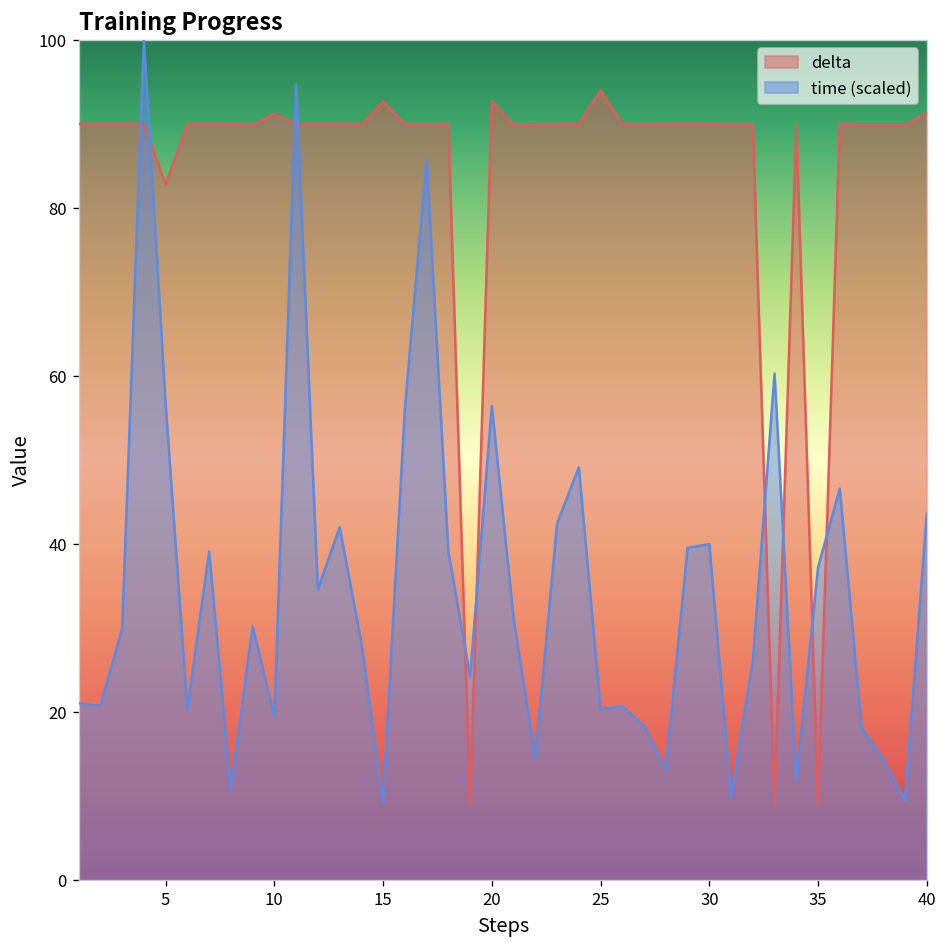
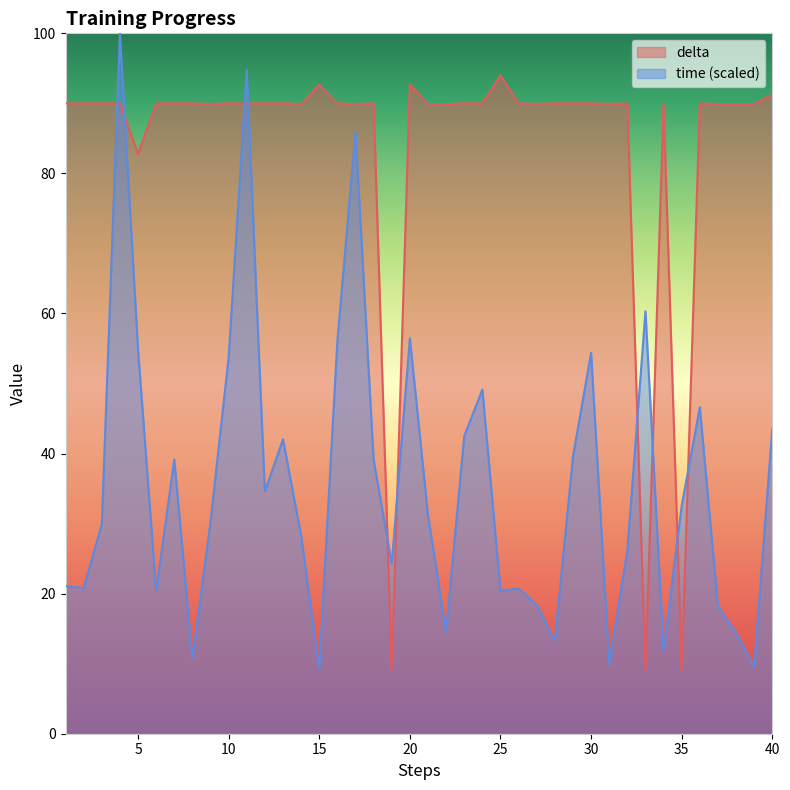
  {
    "delta": {
      "5": 83,
-     "10": 91,
+     "10": 90,
      "15": 93,
      "20": 93,
      "25": 94,
      "30": 90,
      "35": 9,
      "40": 91
    },
    "time (scaled)": {
-     "5": 57,
-     "10": 19,
+     "5": 55,
+     "10": 54,
      "15": 9,
      "20": 56,
      "25": 20,
-     "30": 40,
-     "35": 37,
+     "30": 54,
+     "35": 33,
      "40": 44
    }
  }
